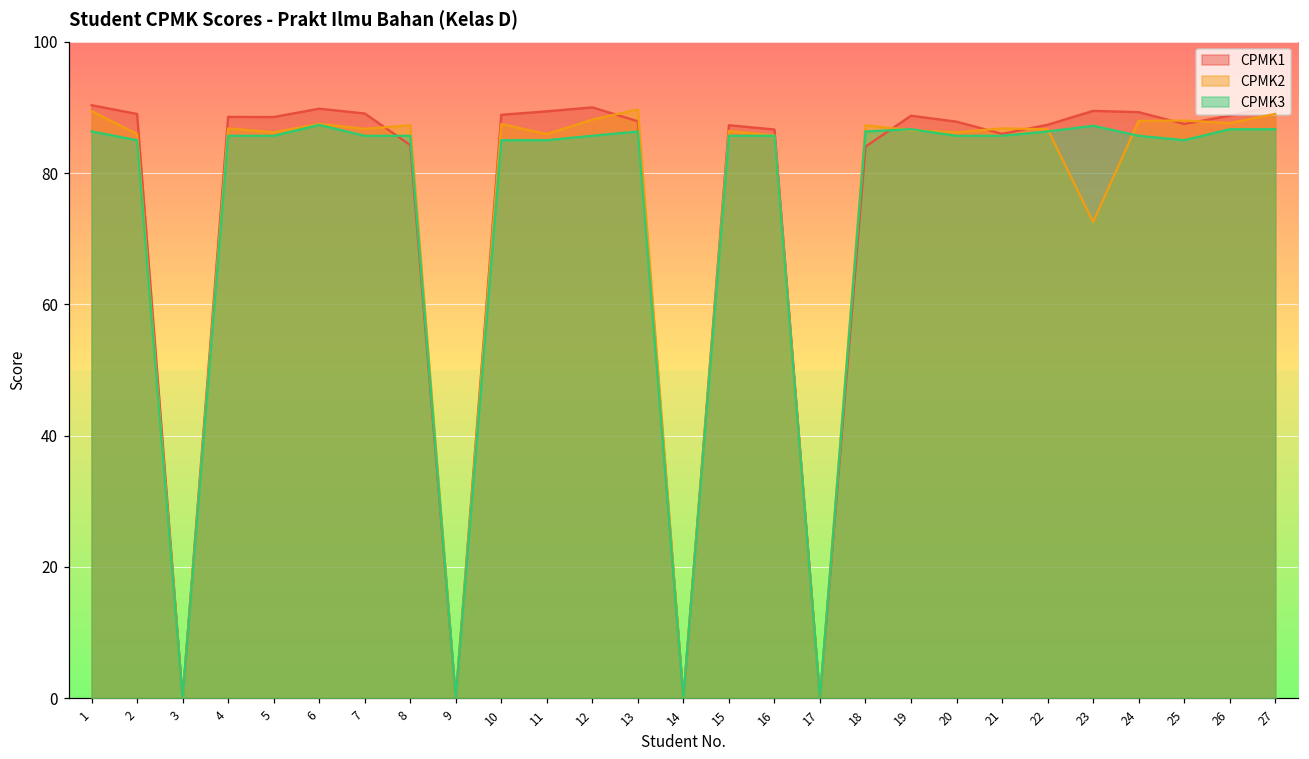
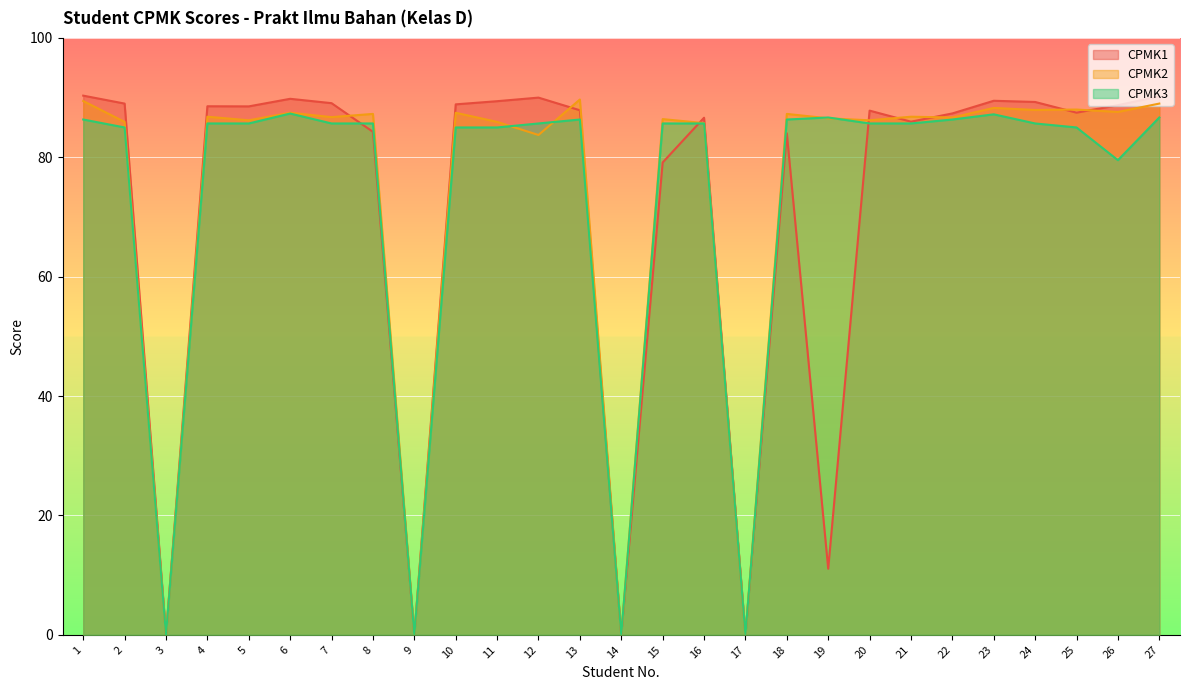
  {
    "CPMK1": {
      "1": 90,
      "2": 89,
      "4": 89,
      "5": 89,
      "6": 90,
      "7": 89,
      "8": 84,
      "10": 89,
      "11": 89,
      "12": 90,
      "13": 88,
-     "15": 87,
+     "15": 79,
      "16": 87,
      "18": 84,
-     "19": 89,
+     "19": 11,
      "20": 88,
      "22": 87,
      "23": 89,
      "24": 89,
      "25": 87
    },
    "CPMK2": {
      "1": 89,
      "2": 86,
      "4": 87,
      "5": 86,
      "7": 87,
      "8": 87,
      "10": 87,
      "11": 86,
-     "12": 88,
+     "12": 84,
      "13": 90,
      "15": 86,
      "18": 87,
      "20": 86,
      "21": 87,
-     "23": 73,
+     "23": 88,
      "24": 88,
      "25": 88,
      "26": 88
    },
    "CPMK3": {
      "1": 86,
      "2": 85,
      "4": 86,
      "5": 86,
      "7": 86,
      "8": 86,
      "10": 85,
      "11": 85,
      "12": 86,
      "13": 86,
      "15": 86,
      "18": 86,
      "20": 86,
      "23": 87,
      "24": 86,
      "25": 85,
-     "26": 87,
+     "26": 80,
      "27": 87
    }
  }
